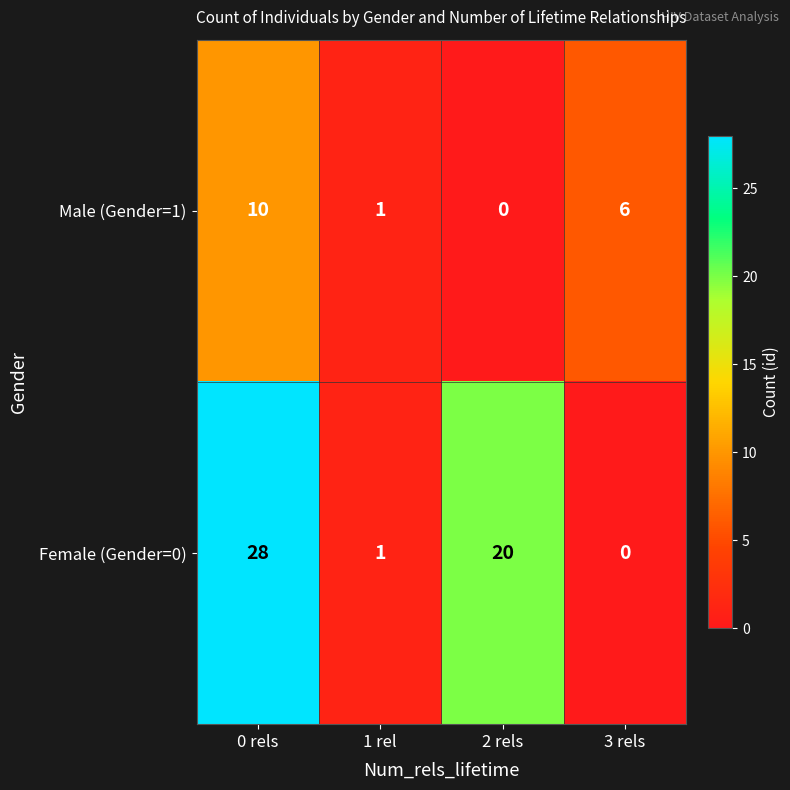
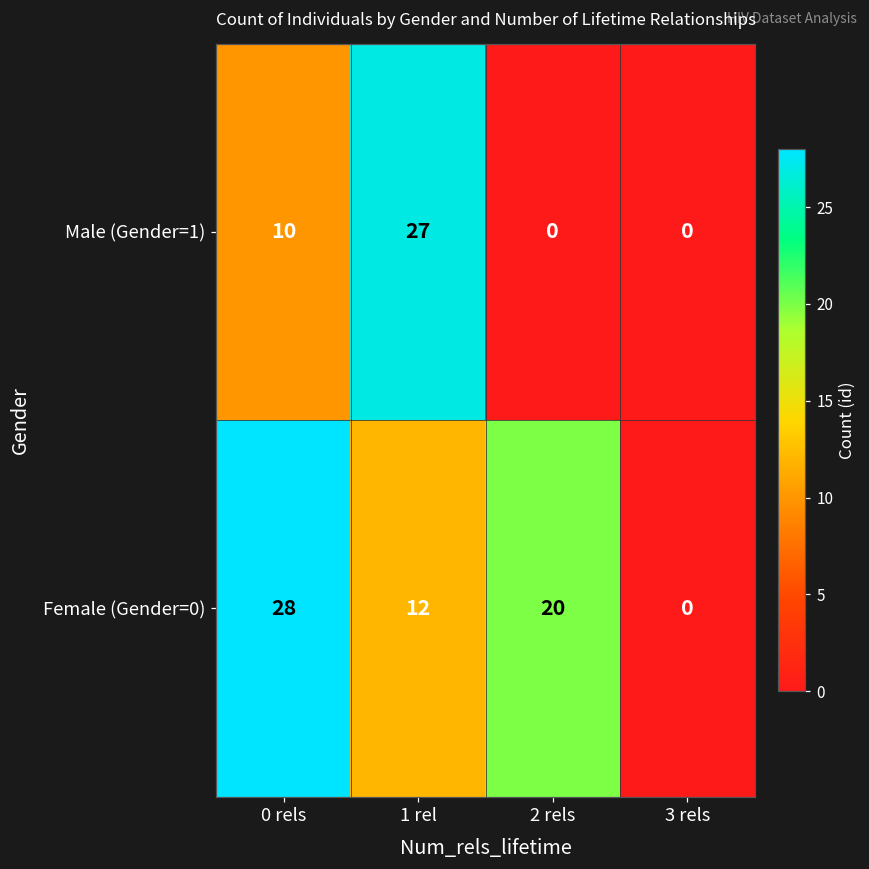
  {
    "Male (Gender=1)": {
      "0 rels": 10,
-     "1 rel": 1,
+     "1 rel": 27,
      "2 rels": 0,
-     "3 rels": 6
+     "3 rels": 0
    },
    "Female (Gender=0)": {
      "0 rels": 28,
-     "1 rel": 1,
+     "1 rel": 12,
      "2 rels": 20,
      "3 rels": 0
    }
  }
